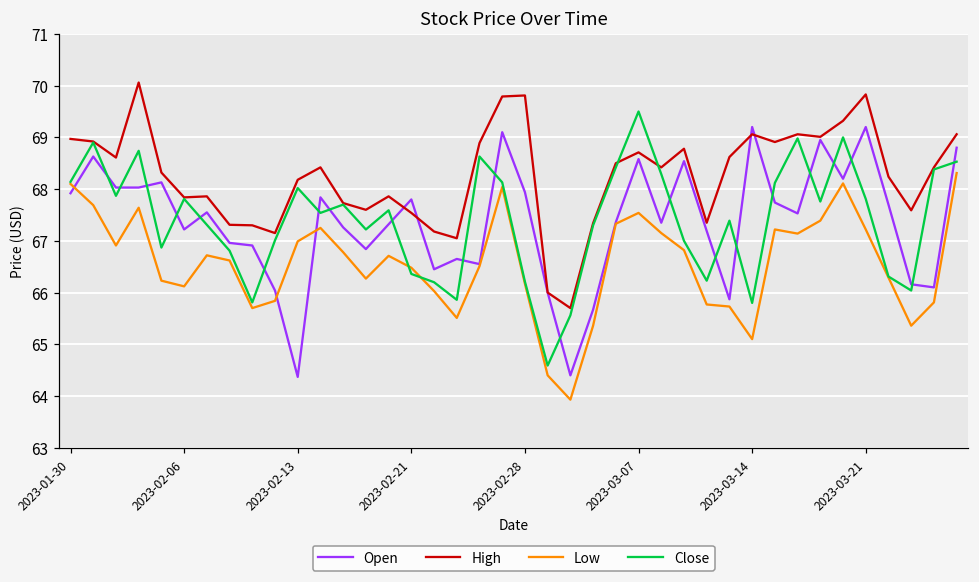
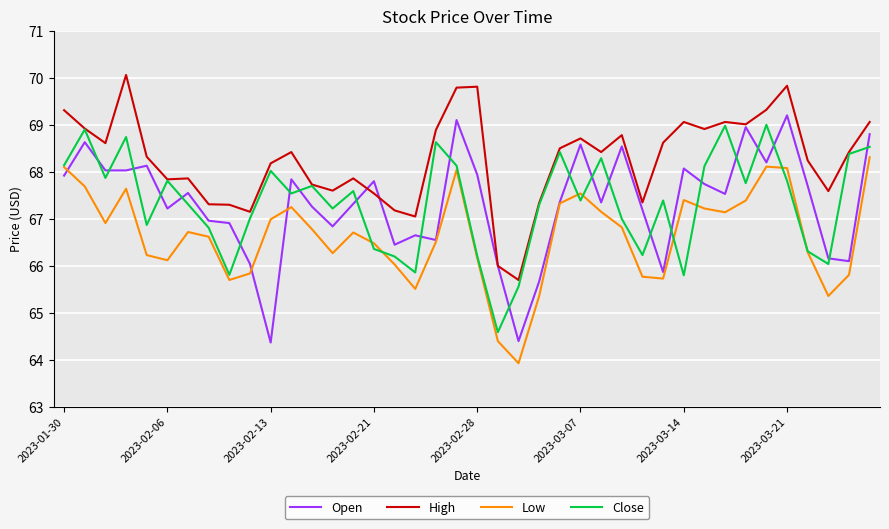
  {
    "Open": {
      "2023-01-30": 67.9,
      "2023-02-06": 67.2,
      "2023-02-13": 64.4,
      "2023-02-21": 67.8,
      "2023-02-28": 67.9,
      "2023-03-07": 68.6,
-     "2023-03-14": 69.2,
+     "2023-03-14": 68.1,
      "2023-03-21": 69.2
    },
    "High": {
-     "2023-01-30": 69.0,
+     "2023-01-30": 69.3,
      "2023-02-13": 68.2,
      "2023-02-21": 67.5,
      "2023-02-28": 69.8,
      "2023-03-07": 68.7,
      "2023-03-14": 69.1,
      "2023-03-21": 69.8
    },
    "Low": {
      "2023-02-06": 66.1,
      "2023-02-13": 67.0,
      "2023-02-21": 66.5,
      "2023-03-07": 67.5,
-     "2023-03-14": 65.1,
-     "2023-03-21": 67.2
+     "2023-03-14": 67.4,
+     "2023-03-21": 68.1
    },
    "Close": {
      "2023-02-13": 68.0,
      "2023-02-21": 66.4,
-     "2023-03-07": 69.5,
+     "2023-03-07": 67.4,
      "2023-03-14": 65.8,
      "2023-03-21": 67.8
    }
  }
